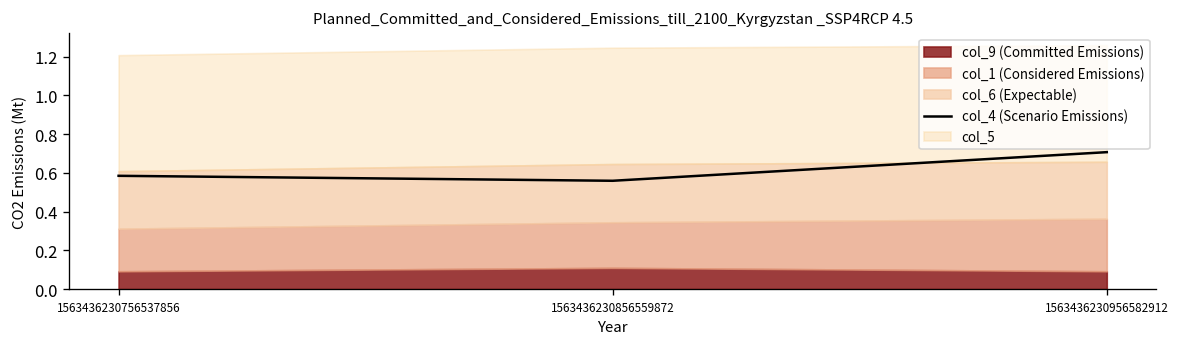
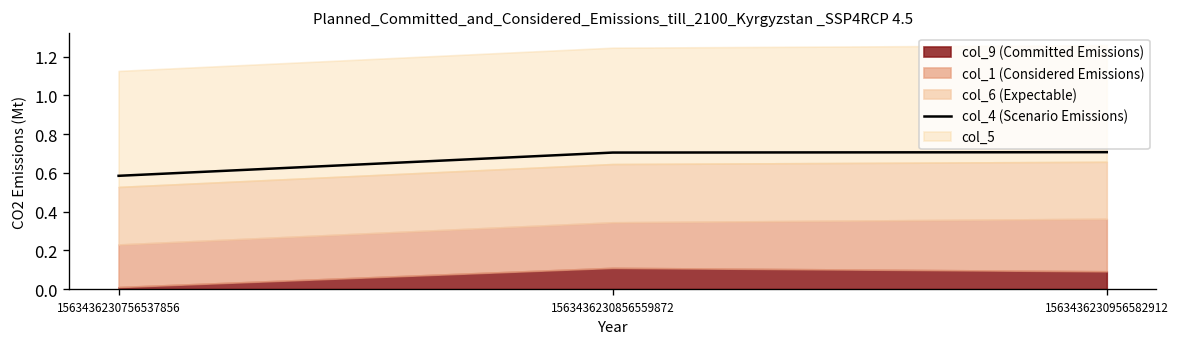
  {
    "col_9 (Committed Emissions)": {
-     "1563436230756537856": 0.09,
+     "1563436230756537856": 0.01,
      "1563436230856559872": 0.11,
      "1563436230956582912": 0.09
    },
    "col_4 (Scenario Emissions)": {
      "1563436230756537856": 0.58,
-     "1563436230856559872": 0.56,
+     "1563436230856559872": 0.70,
      "1563436230956582912": 0.71
    }
  }
